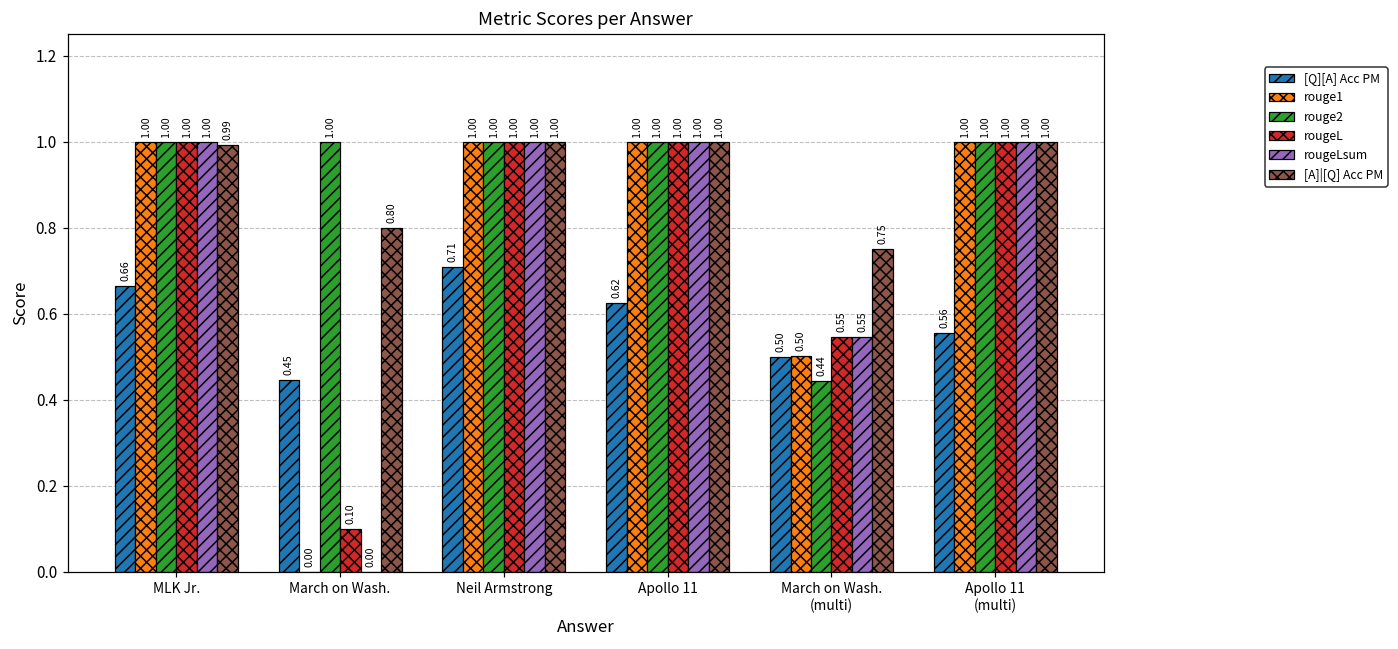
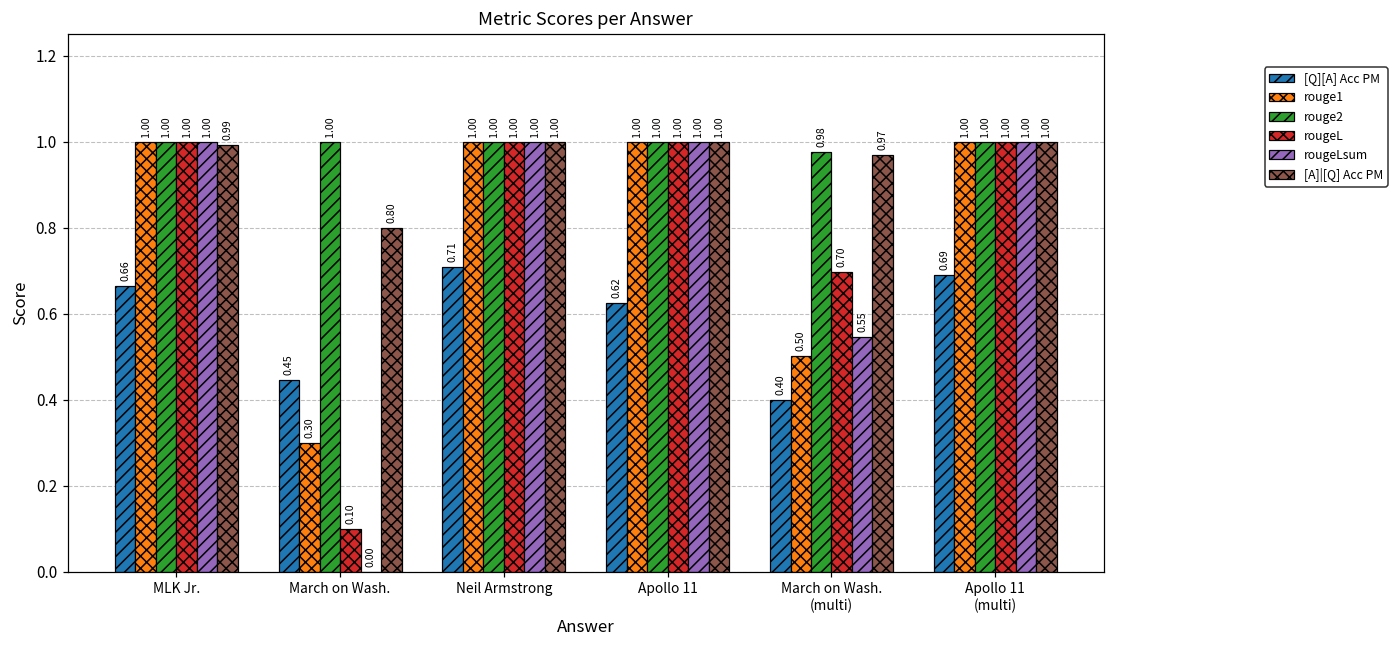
  {
    "[Q][A] Acc PM": {
      "MLK Jr.": 0.66,
      "March on Wash.": 0.45,
      "Neil Armstrong": 0.71,
      "Apollo 11": 0.62,
-     "March on Wash. (multi)": 0.50,
-     "Apollo 11 (multi)": 0.56
+     "March on Wash. (multi)": 0.40,
+     "Apollo 11 (multi)": 0.69
    },
    "rouge1": {
      "MLK Jr.": 1.00,
-     "March on Wash.": 0.00,
+     "March on Wash.": 0.30,
      "Neil Armstrong": 1.00,
      "Apollo 11": 1.00,
      "March on Wash. (multi)": 0.50,
      "Apollo 11 (multi)": 1.00
    },
    "rouge2": {
      "MLK Jr.": 1.00,
      "March on Wash.": 1.00,
      "Neil Armstrong": 1.00,
      "Apollo 11": 1.00,
-     "March on Wash. (multi)": 0.44,
+     "March on Wash. (multi)": 0.98,
      "Apollo 11 (multi)": 1.00
    },
    "rougeL": {
      "MLK Jr.": 1.00,
      "March on Wash.": 0.10,
      "Neil Armstrong": 1.00,
      "Apollo 11": 1.00,
-     "March on Wash. (multi)": 0.55,
+     "March on Wash. (multi)": 0.70,
      "Apollo 11 (multi)": 1.00
    },
    "rougeLsum": {
      "MLK Jr.": 1.00,
      "March on Wash.": 0.00,
      "Neil Armstrong": 1.00,
      "Apollo 11": 1.00,
      "March on Wash. (multi)": 0.55,
      "Apollo 11 (multi)": 1.00
    },
    "[A]|[Q] Acc PM": {
      "MLK Jr.": 0.99,
      "March on Wash.": 0.80,
      "Neil Armstrong": 1.00,
      "Apollo 11": 1.00,
-     "March on Wash. (multi)": 0.75,
+     "March on Wash. (multi)": 0.97,
      "Apollo 11 (multi)": 1.00
    }
  }
